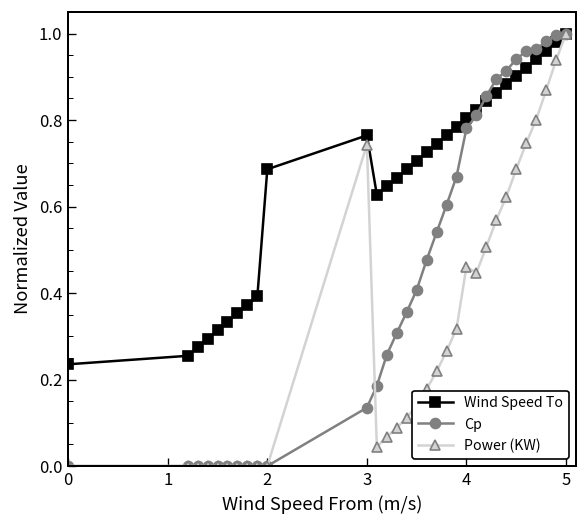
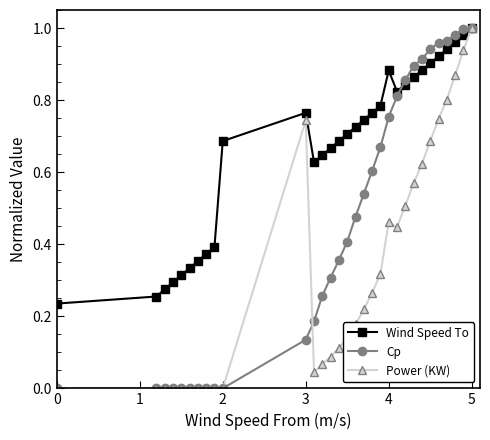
  {
    "Wind Speed To": {
      "0": 0.24,
      "2": 0.69,
      "3": 0.76,
-     "4": 0.80
+     "4": 0.88
    },
    "Cp": {
      "3": 0.13,
-     "4": 0.78
+     "4": 0.75
    },
    "Power (KW)": {
      "3": 0.74,
      "4": 0.46
    }
  }
